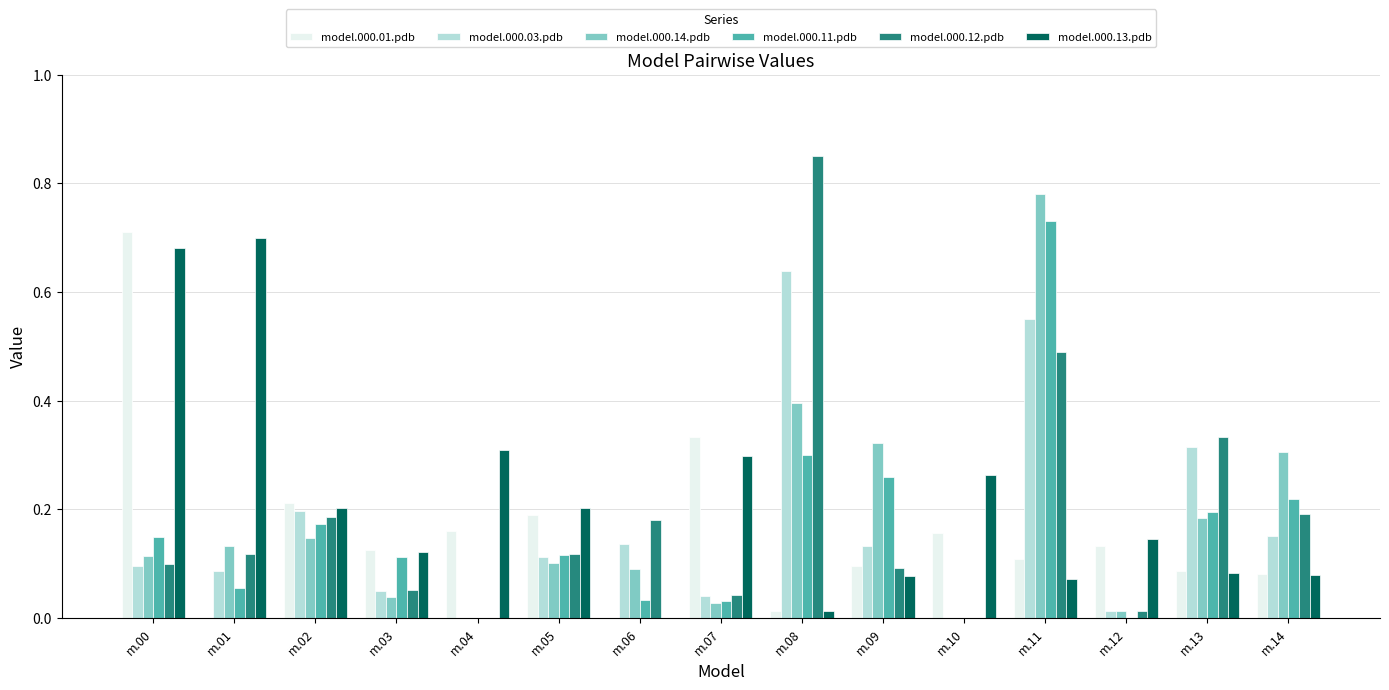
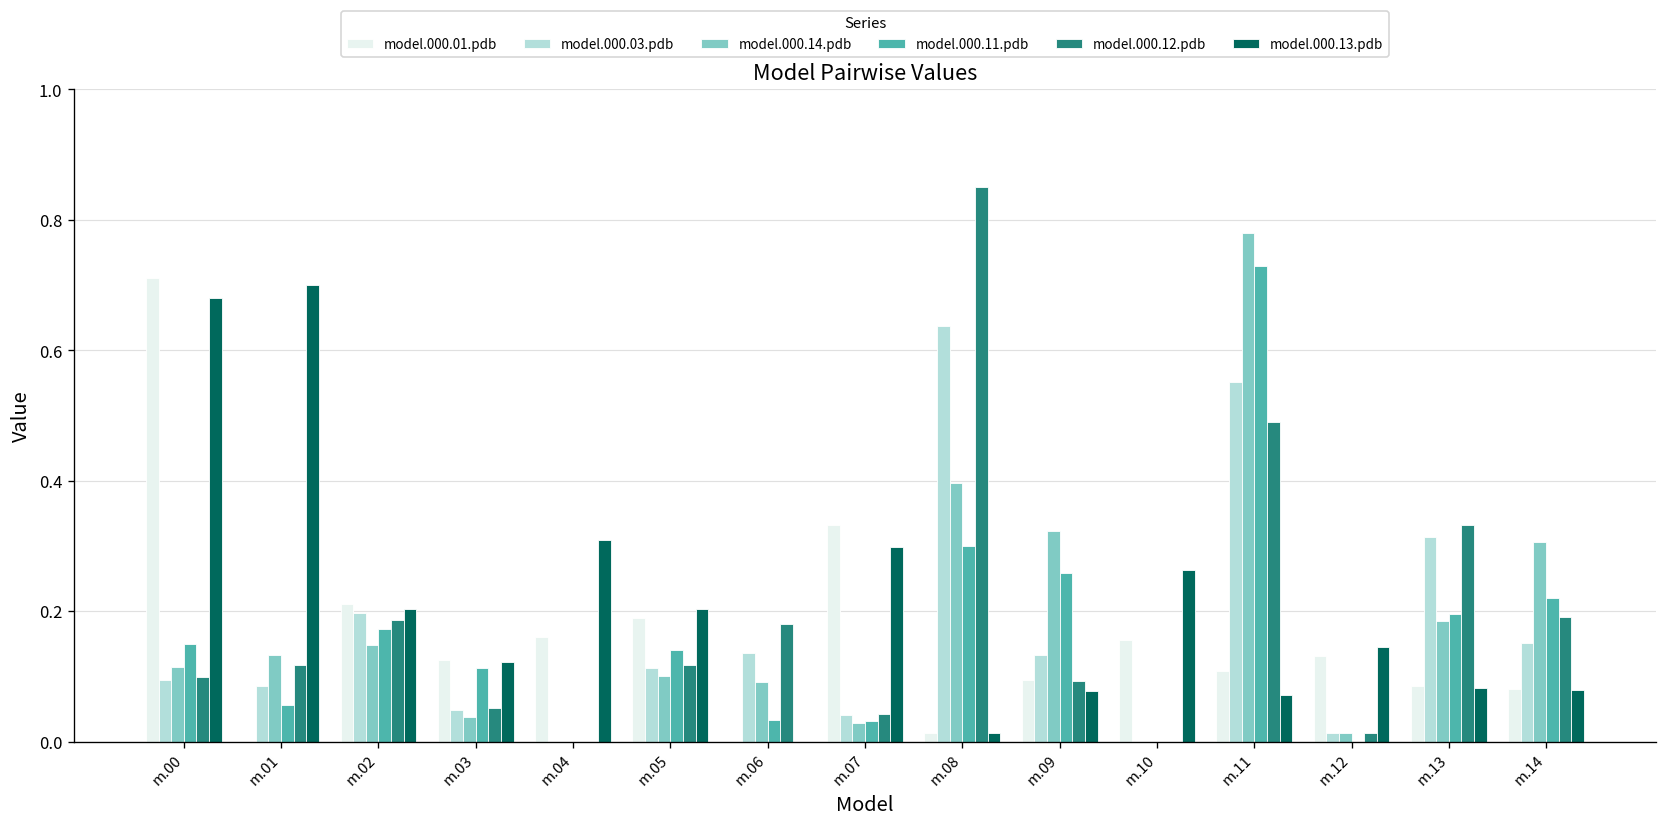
  {
    "model.000.01.pdb": {
      "m.00": 0.71,
      "m.01": 0.00,
      "m.02": 0.21,
      "m.03": 0.13,
      "m.04": 0.16,
      "m.05": 0.19,
      "m.06": 0.00,
      "m.07": 0.33,
      "m.08": 0.01,
      "m.09": 0.10,
      "m.10": 0.16,
      "m.11": 0.11,
      "m.12": 0.13,
      "m.13": 0.09,
      "m.14": 0.08
    },
    "model.000.11.pdb": {
      "m.00": 0.15,
      "m.01": 0.06,
      "m.02": 0.17,
      "m.03": 0.11,
      "m.04": 0.00,
-     "m.05": 0.12,
+     "m.05": 0.14,
      "m.06": 0.03,
      "m.07": 0.03,
      "m.08": 0.30,
      "m.09": 0.26,
      "m.10": 0.00,
      "m.11": 0.73,
      "m.12": 0.00,
      "m.13": 0.20,
      "m.14": 0.22
    },
    "model.000.12.pdb": {
      "m.00": 0.10,
      "m.01": 0.12,
      "m.02": 0.19,
      "m.03": 0.05,
      "m.04": 0.00,
      "m.05": 0.12,
      "m.06": 0.18,
      "m.07": 0.04,
      "m.08": 0.85,
      "m.09": 0.09,
      "m.10": 0.00,
      "m.11": 0.49,
      "m.12": 0.01,
      "m.13": 0.33,
      "m.14": 0.19
    },
    "model.000.13.pdb": {
      "m.00": 0.68,
      "m.01": 0.70,
      "m.02": 0.20,
      "m.03": 0.12,
      "m.04": 0.31,
      "m.05": 0.20,
      "m.06": 0.00,
      "m.07": 0.30,
      "m.08": 0.01,
      "m.09": 0.08,
      "m.10": 0.26,
      "m.11": 0.07,
      "m.12": 0.15,
      "m.13": 0.08,
      "m.14": 0.08
    }
  }
